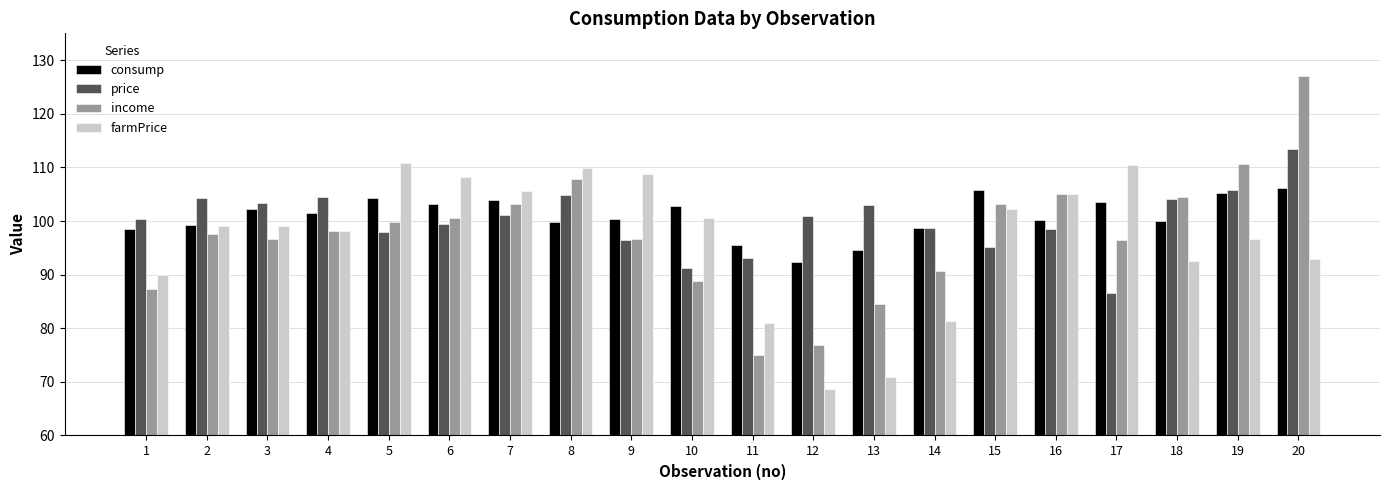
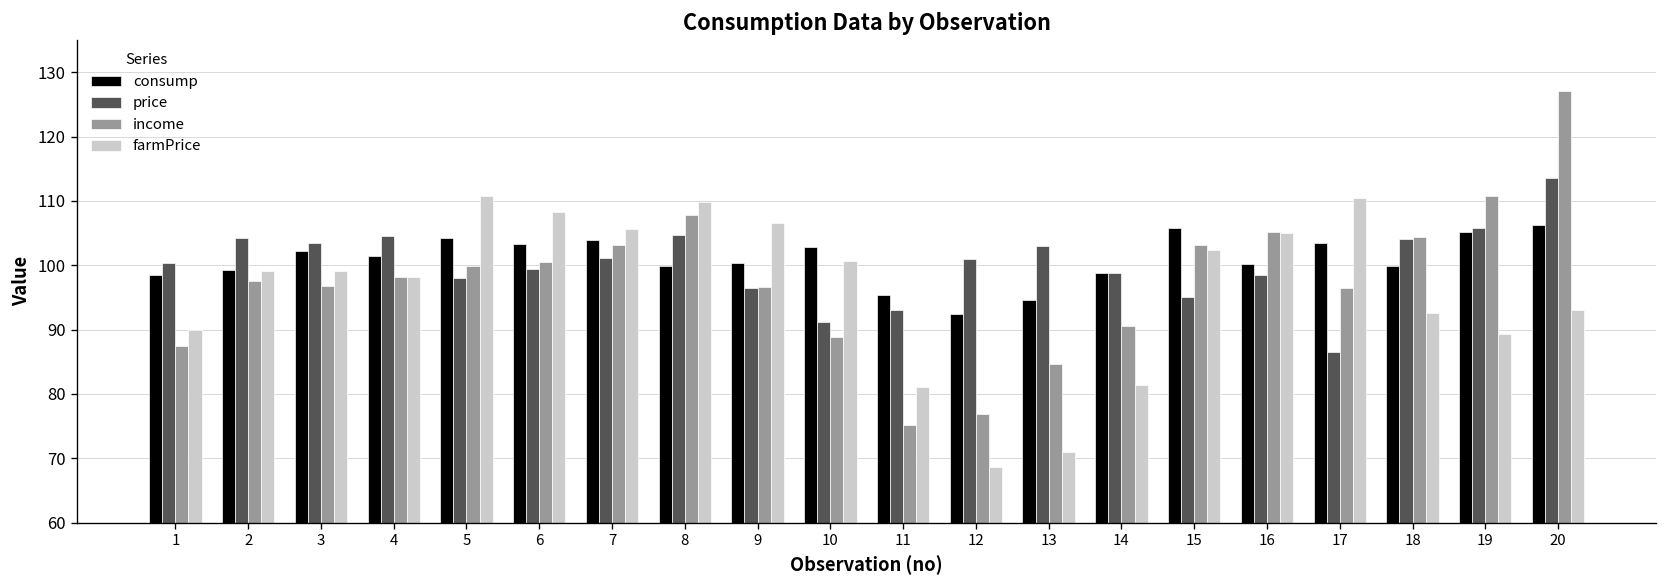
  {
    "consump": {
      "1": 98,
      "2": 99,
      "3": 102,
      "4": 102,
      "5": 104,
      "6": 103,
      "7": 104,
      "8": 100,
      "9": 100,
      "10": 103,
      "11": 95,
      "12": 92,
      "13": 95,
      "14": 99,
      "15": 106,
      "16": 100,
      "17": 104,
      "18": 100,
      "19": 105,
      "20": 106
    },
    "price": {
      "1": 100,
      "2": 104,
      "3": 103,
      "4": 105,
      "5": 98,
      "6": 99,
      "7": 101,
      "8": 105,
      "9": 96,
      "10": 91,
      "11": 93,
      "12": 101,
      "13": 103,
      "14": 99,
      "15": 95,
      "16": 98,
      "17": 86,
      "18": 104,
      "19": 106,
      "20": 113
    },
    "income": {
      "1": 87,
      "2": 98,
      "3": 97,
      "4": 98,
      "5": 100,
      "6": 101,
      "7": 103,
      "8": 108,
      "9": 97,
      "10": 89,
      "11": 75,
      "12": 77,
      "13": 85,
      "14": 91,
      "15": 103,
      "16": 105,
      "17": 96,
      "18": 104,
      "19": 111,
      "20": 127
    },
    "farmPrice": {
      "1": 90,
      "2": 99,
      "3": 99,
      "4": 98,
      "5": 111,
      "6": 108,
      "7": 106,
      "8": 110,
-     "9": 109,
+     "9": 107,
      "10": 101,
      "11": 81,
      "12": 69,
      "13": 71,
      "14": 81,
      "15": 102,
      "16": 105,
      "17": 111,
      "18": 93,
-     "19": 97,
+     "19": 89,
      "20": 93
    }
  }
